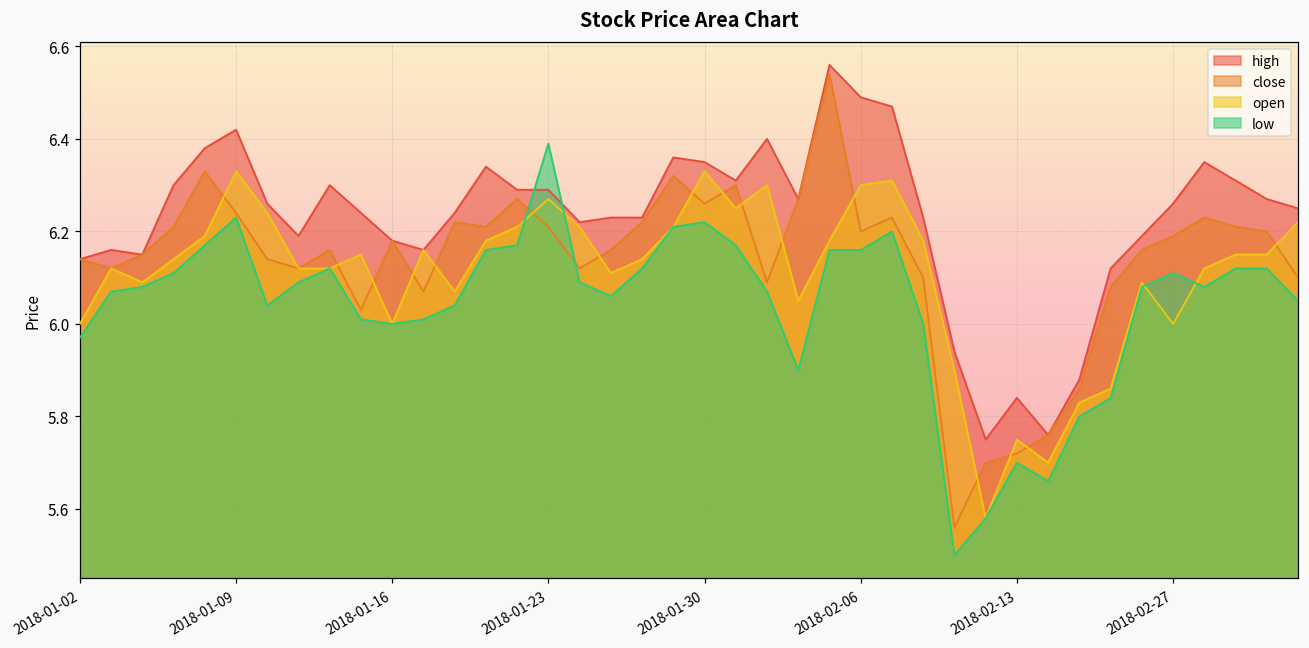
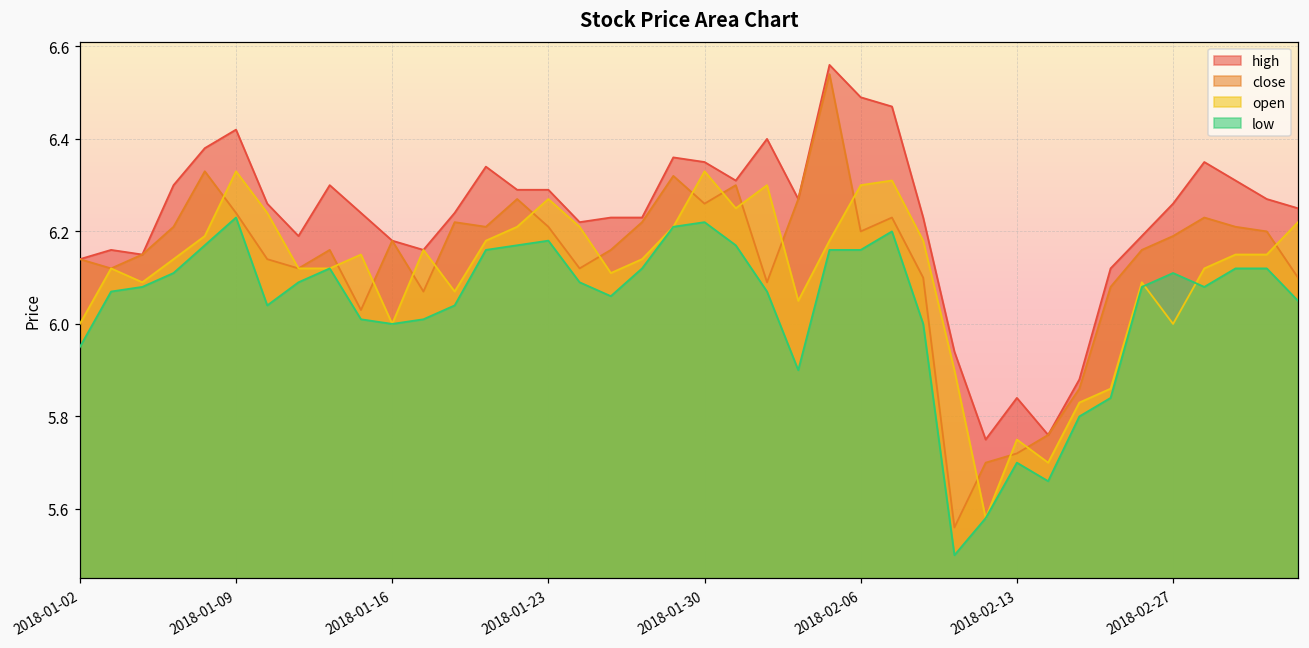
  {
    "open": {
      "2018-01-02": 6.00,
      "2018-01-09": 6.33,
      "2018-01-23": 6.27,
      "2018-01-30": 6.33,
      "2018-02-06": 6.30,
      "2018-02-13": 5.75,
      "2018-02-27": 6.00
    },
    "low": {
-     "2018-01-02": 5.97,
+     "2018-01-02": 5.95,
      "2018-01-09": 6.23,
-     "2018-01-23": 6.39,
+     "2018-01-23": 6.18,
      "2018-01-30": 6.22,
      "2018-02-06": 6.16,
      "2018-02-13": 5.70,
      "2018-02-27": 6.11
    }
  }
